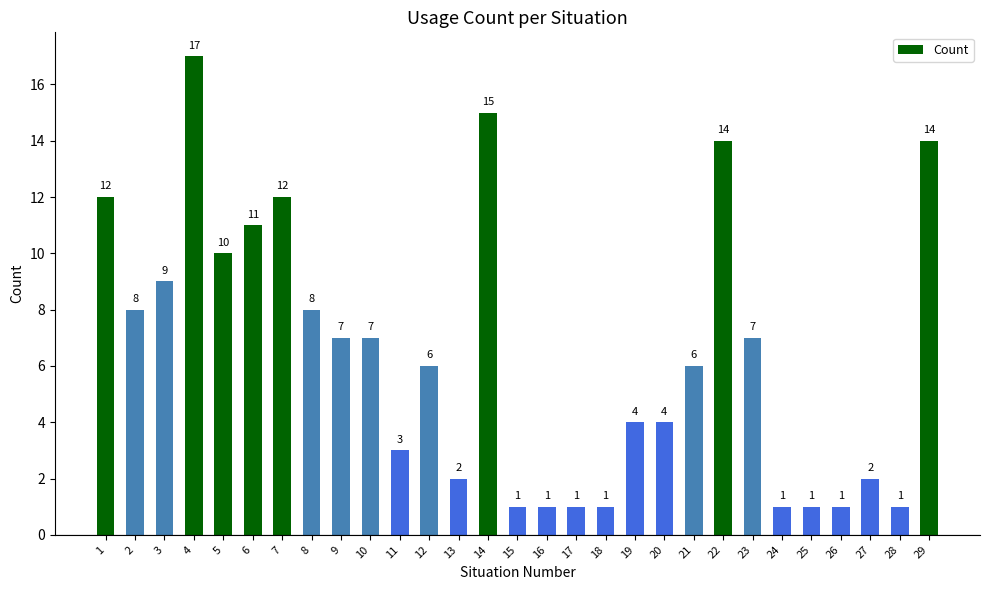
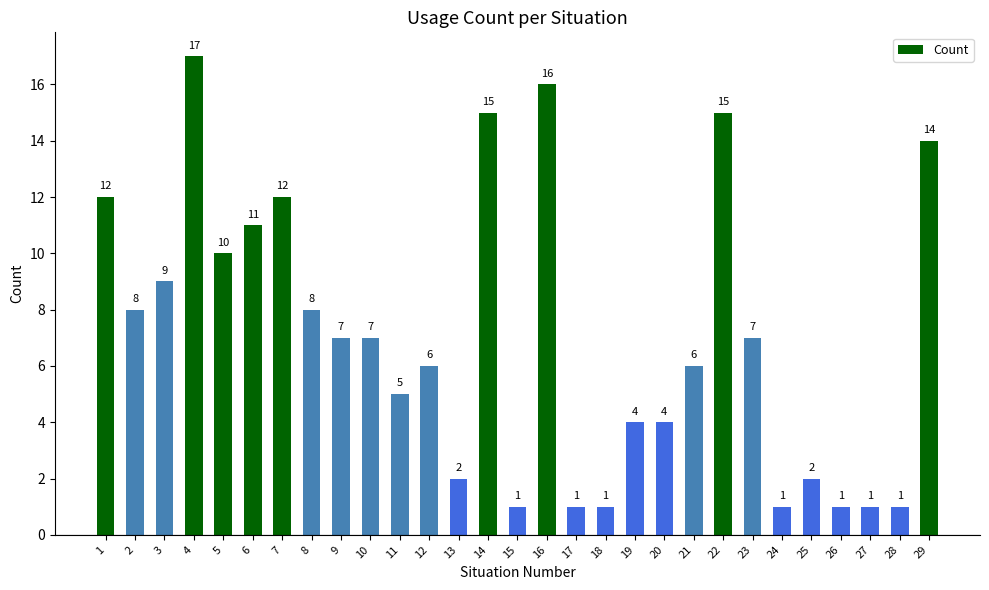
  {
    "1": 12,
    "2": 8,
    "3": 9,
    "4": 17,
    "5": 10,
    "6": 11,
    "7": 12,
    "8": 8,
    "9": 7,
    "10": 7,
-   "11": 3,
+   "11": 5,
    "12": 6,
    "13": 2,
    "14": 15,
    "15": 1,
-   "16": 1,
+   "16": 16,
    "17": 1,
    "18": 1,
    "19": 4,
    "20": 4,
    "21": 6,
-   "22": 14,
+   "22": 15,
    "23": 7,
    "24": 1,
-   "25": 1,
+   "25": 2,
    "26": 1,
-   "27": 2,
+   "27": 1,
    "28": 1,
    "29": 14
  }
